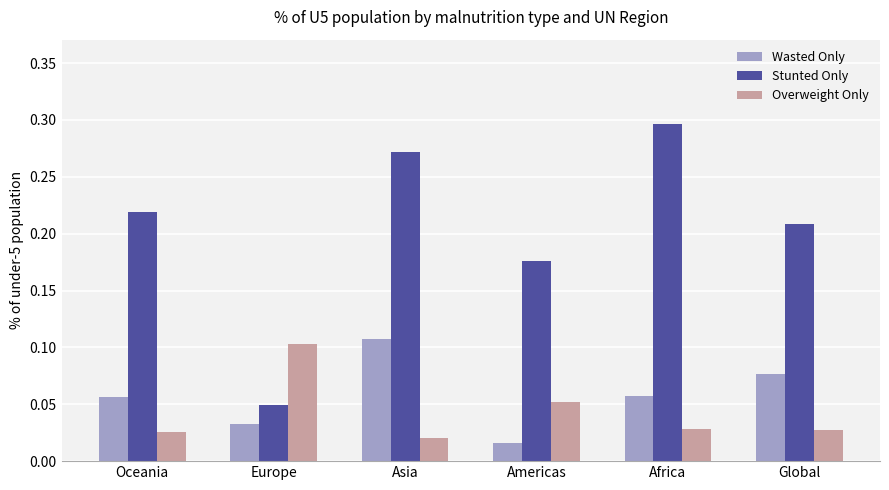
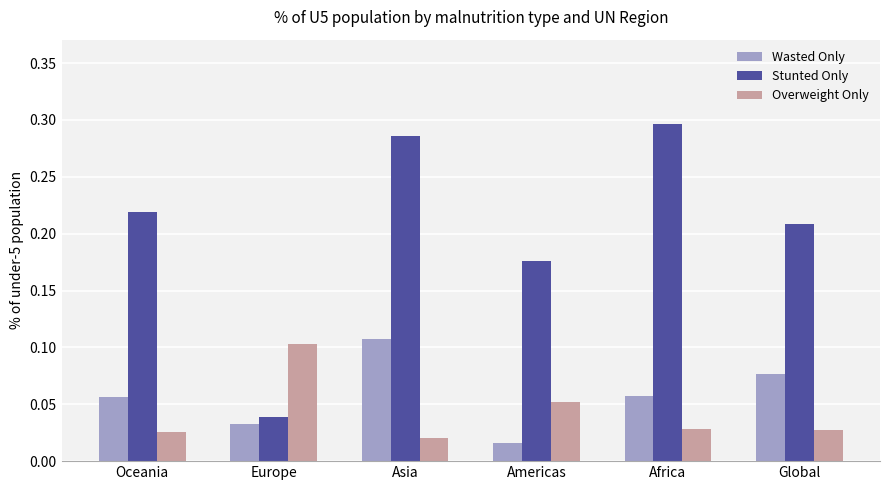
  {
    "Stunted Only": {
      "Oceania": 0.219,
-     "Europe": 0.049,
-     "Asia": 0.272,
+     "Europe": 0.039,
+     "Asia": 0.286,
      "Americas": 0.176,
      "Africa": 0.296,
      "Global": 0.208
    }
  }
